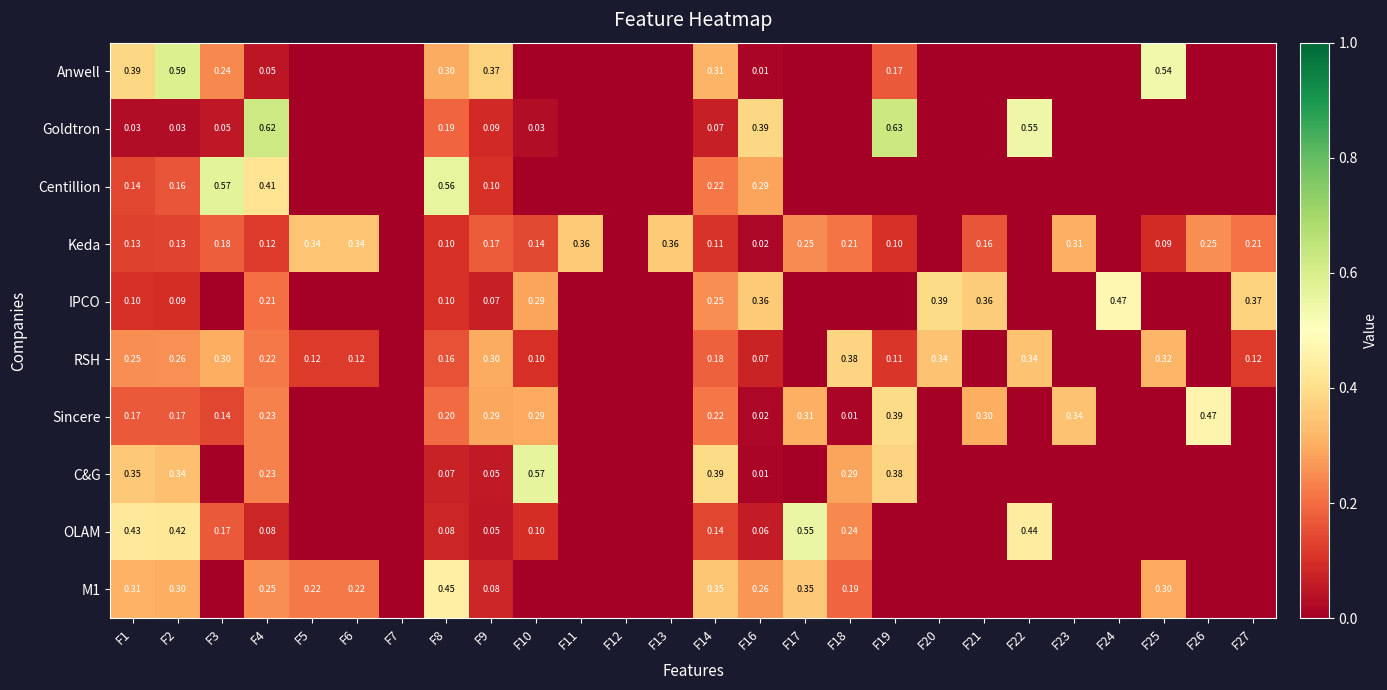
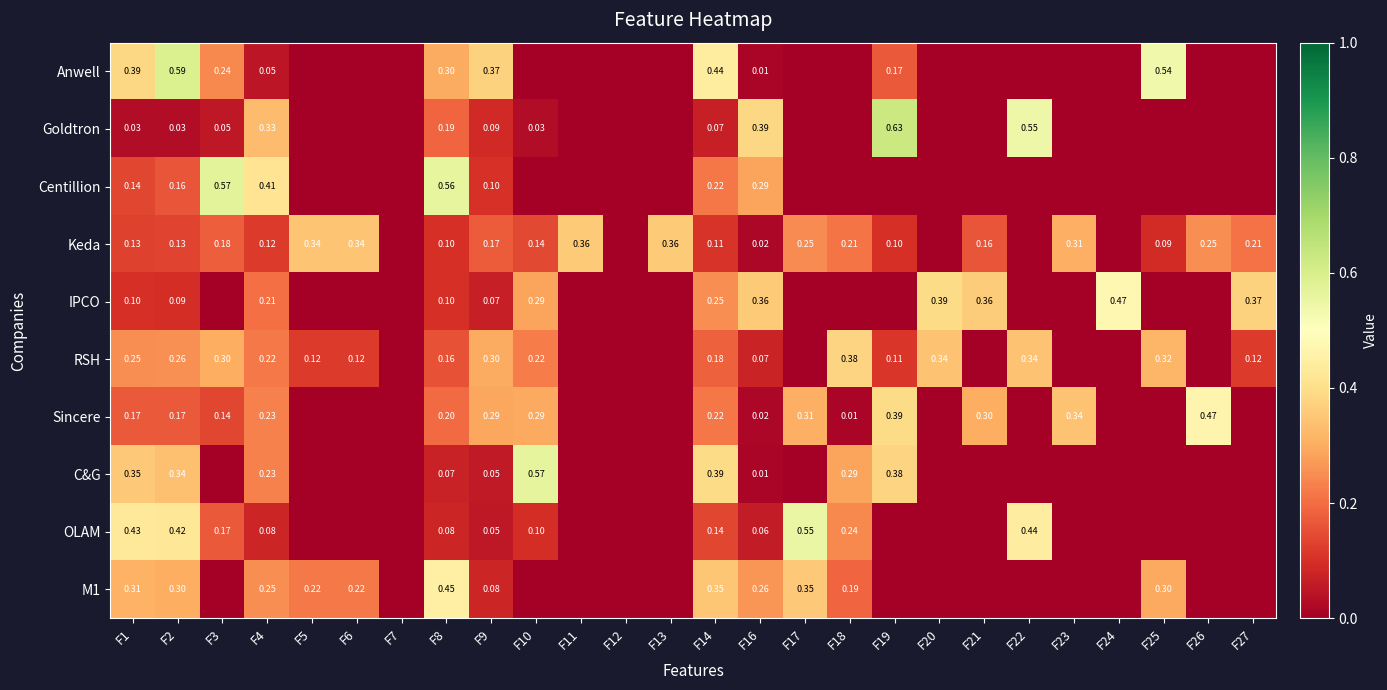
  {
    "Anwell": {
      "F1": 0.39,
      "F2": 0.59,
      "F3": 0.24,
      "F4": 0.05,
      "F8": 0.30,
      "F9": 0.37,
-     "F14": 0.31,
+     "F14": 0.44,
      "F16": 0.01,
      "F19": 0.17,
      "F25": 0.54
    },
    "Goldtron": {
      "F1": 0.03,
      "F2": 0.03,
      "F3": 0.05,
-     "F4": 0.62,
+     "F4": 0.33,
      "F8": 0.19,
      "F9": 0.09,
      "F10": 0.03,
      "F14": 0.07,
      "F16": 0.39,
      "F19": 0.63,
      "F22": 0.55
    },
    "Centillion": {
      "F1": 0.14,
      "F2": 0.16,
      "F3": 0.57,
      "F4": 0.41,
      "F8": 0.56,
      "F9": 0.10,
      "F14": 0.22,
      "F16": 0.29
    },
    "Keda": {
      "F1": 0.13,
      "F2": 0.13,
      "F3": 0.18,
      "F4": 0.12,
      "F5": 0.34,
      "F6": 0.34,
      "F8": 0.10,
      "F9": 0.17,
      "F10": 0.14,
      "F11": 0.36,
      "F13": 0.36,
      "F14": 0.11,
      "F16": 0.02,
      "F17": 0.25,
      "F18": 0.21,
      "F19": 0.10,
      "F21": 0.16,
      "F23": 0.31,
      "F25": 0.09,
      "F26": 0.25,
      "F27": 0.21
    },
    "IPCO": {
      "F1": 0.10,
      "F2": 0.09,
      "F4": 0.21,
      "F8": 0.10,
      "F9": 0.07,
      "F10": 0.29,
      "F14": 0.25,
      "F16": 0.36,
      "F20": 0.39,
      "F21": 0.36,
      "F24": 0.47,
      "F27": 0.37
    },
    "RSH": {
      "F1": 0.25,
      "F2": 0.26,
      "F3": 0.30,
      "F4": 0.22,
      "F5": 0.12,
      "F6": 0.12,
      "F8": 0.16,
      "F9": 0.30,
-     "F10": 0.10,
+     "F10": 0.22,
      "F14": 0.18,
      "F16": 0.07,
      "F18": 0.38,
      "F19": 0.11,
      "F20": 0.34,
      "F22": 0.34,
      "F25": 0.32,
      "F27": 0.12
    },
    "Sincere": {
      "F1": 0.17,
      "F2": 0.17,
      "F3": 0.14,
      "F4": 0.23,
      "F8": 0.20,
      "F9": 0.29,
      "F10": 0.29,
      "F14": 0.22,
      "F16": 0.02,
      "F17": 0.31,
      "F18": 0.01,
      "F19": 0.39,
      "F21": 0.30,
      "F23": 0.34,
      "F26": 0.47
    },
    "C&G": {
      "F1": 0.35,
      "F2": 0.34,
      "F4": 0.23,
      "F8": 0.07,
      "F9": 0.05,
      "F10": 0.57,
      "F14": 0.39,
      "F16": 0.01,
      "F18": 0.29,
      "F19": 0.38
    },
    "OLAM": {
      "F1": 0.43,
      "F2": 0.42,
      "F3": 0.17,
      "F4": 0.08,
      "F8": 0.08,
      "F9": 0.05,
      "F10": 0.10,
      "F14": 0.14,
      "F16": 0.06,
      "F17": 0.55,
      "F18": 0.24,
      "F22": 0.44
    },
    "M1": {
      "F1": 0.31,
      "F2": 0.30,
      "F4": 0.25,
      "F5": 0.22,
      "F6": 0.22,
      "F8": 0.45,
      "F9": 0.08,
      "F14": 0.35,
      "F16": 0.26,
      "F17": 0.35,
      "F18": 0.19,
      "F25": 0.30
    }
  }
